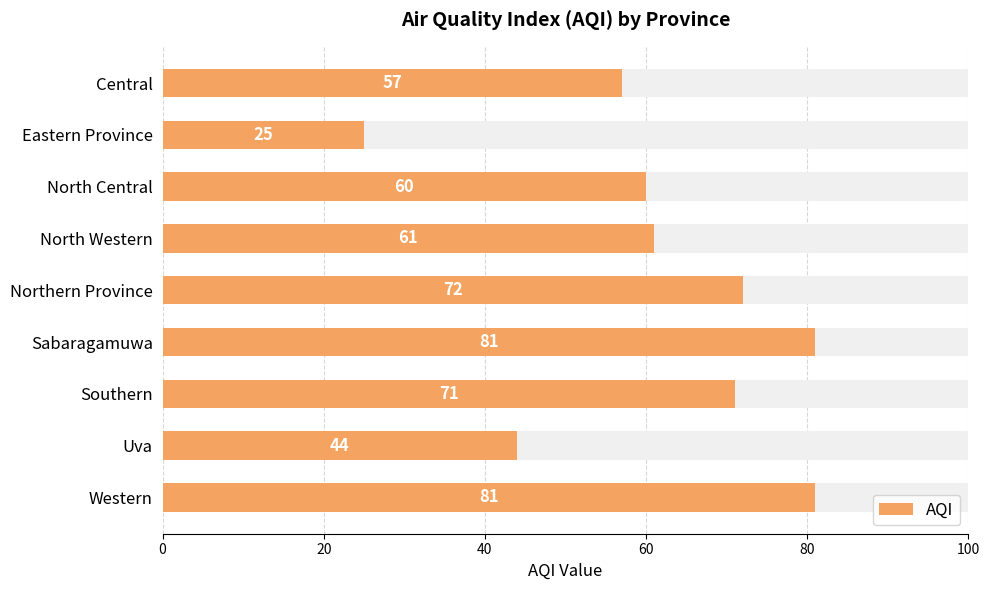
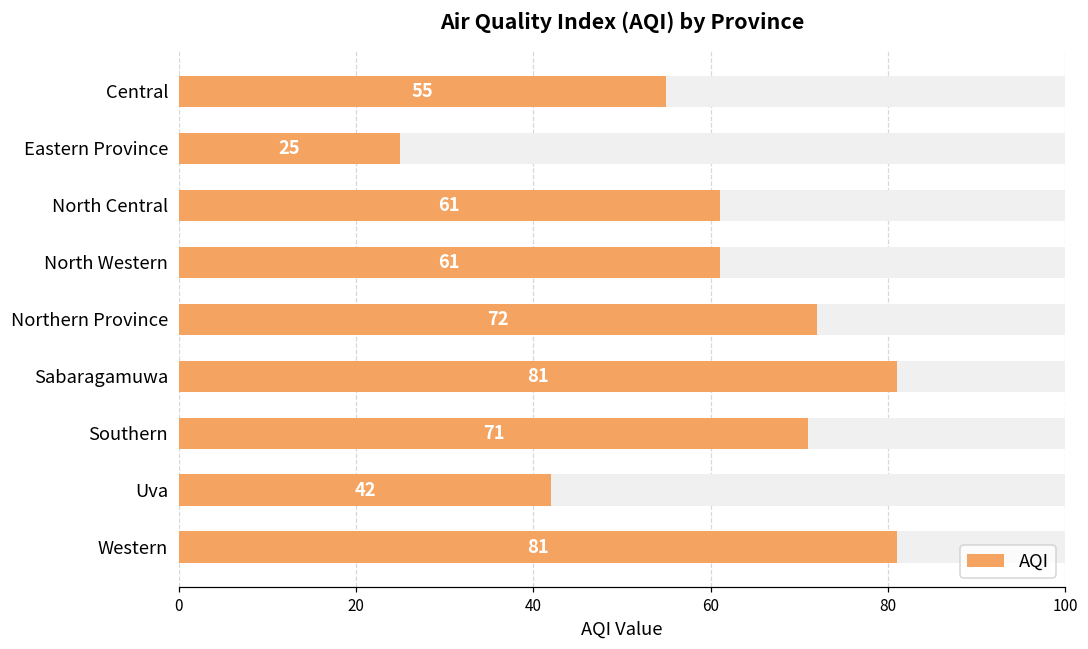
  {
    "AQI": {
-     "Central": 57,
-     "North Central": 60,
-     "Uva": 44
+     "Central": 55,
+     "North Central": 61,
+     "Uva": 42
    }
  }
